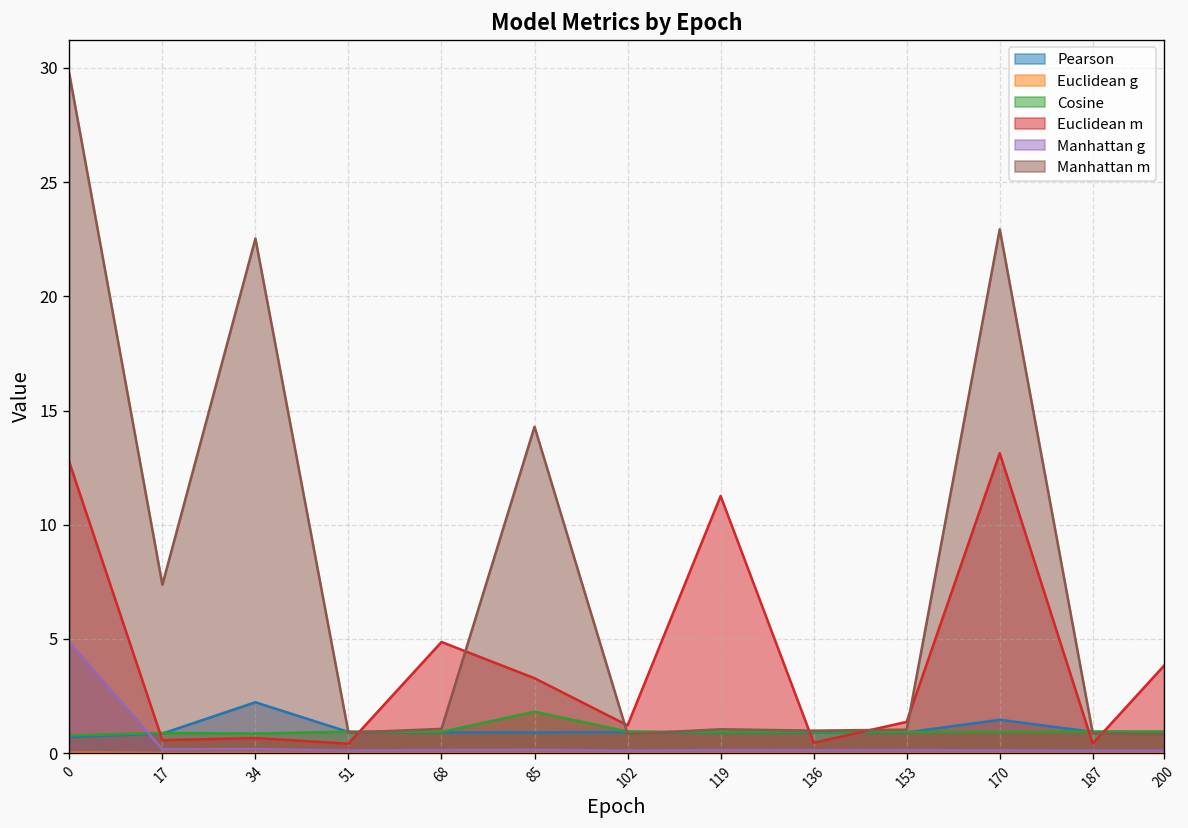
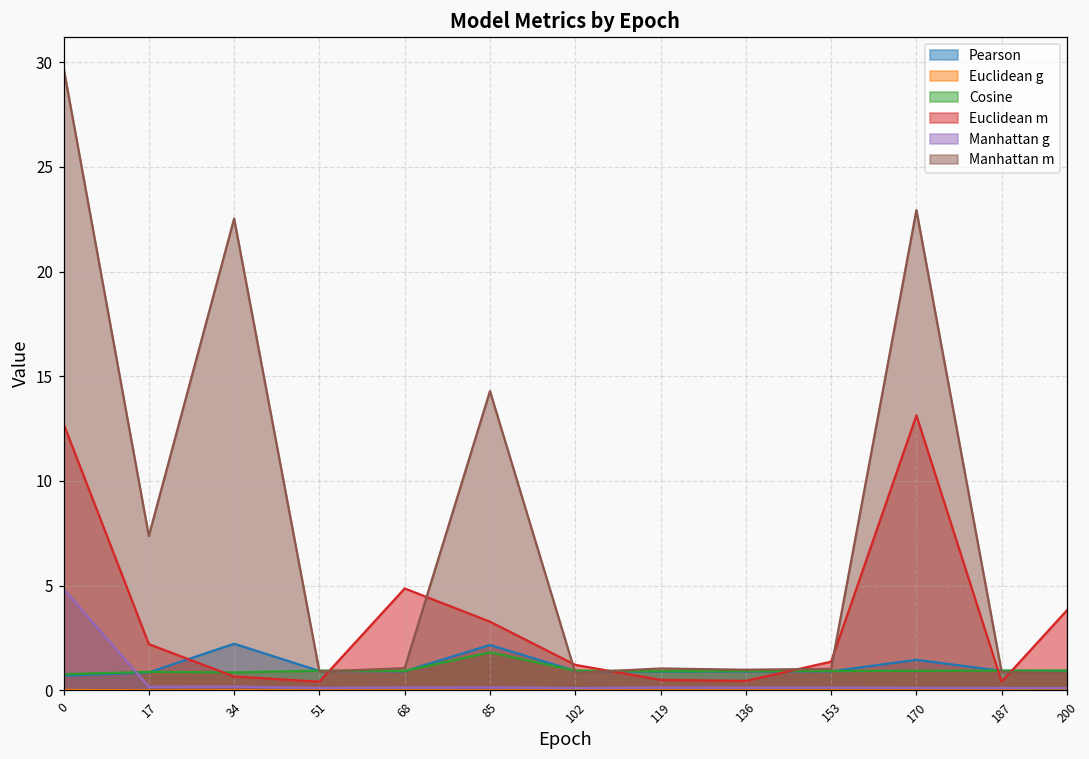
  {
    "Pearson": {
      "34": 2.2,
-     "85": 0.9,
+     "85": 2.2,
      "170": 1.5
    },
    "Euclidean g": {
      "0": 0.0,
      "17": 0.0,
      "34": 0.0,
      "68": 0.0,
      "85": 0.0
    },
    "Cosine": {
      "34": 0.9,
      "85": 1.8,
      "170": 0.9
    },
    "Euclidean m": {
      "0": 12.7,
-     "17": 0.6,
+     "17": 2.2,
      "34": 0.7,
      "51": 0.4,
      "68": 4.9,
      "85": 3.3,
      "102": 1.2,
-     "119": 11.3,
+     "119": 0.5,
      "136": 0.5,
      "153": 1.4,
      "170": 13.1,
      "187": 0.4,
      "200": 3.8
    },
    "Manhattan g": {
      "0": 4.8,
      "17": 0.2,
      "34": 0.2,
      "68": 0.1,
      "85": 0.1
    },
    "Manhattan m": {
      "0": 29.7,
      "17": 7.4,
      "34": 22.5,
      "85": 14.3,
      "170": 22.9
    }
  }
